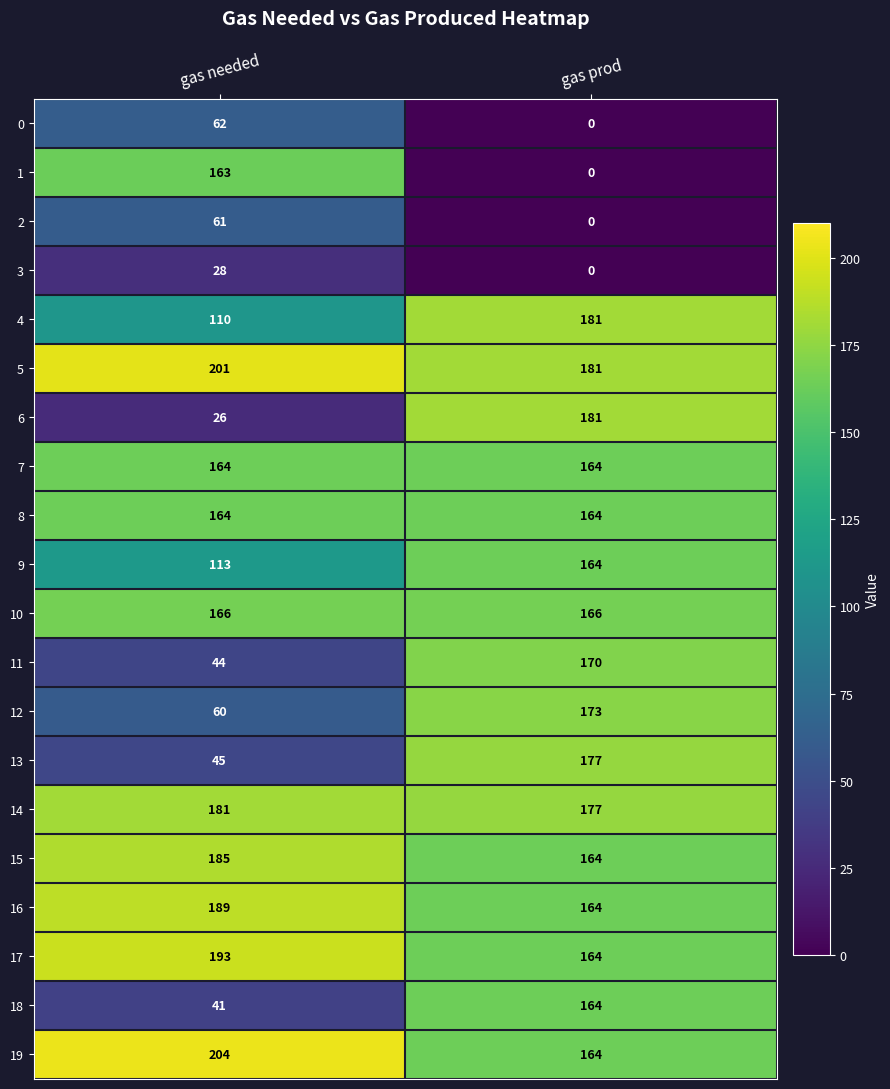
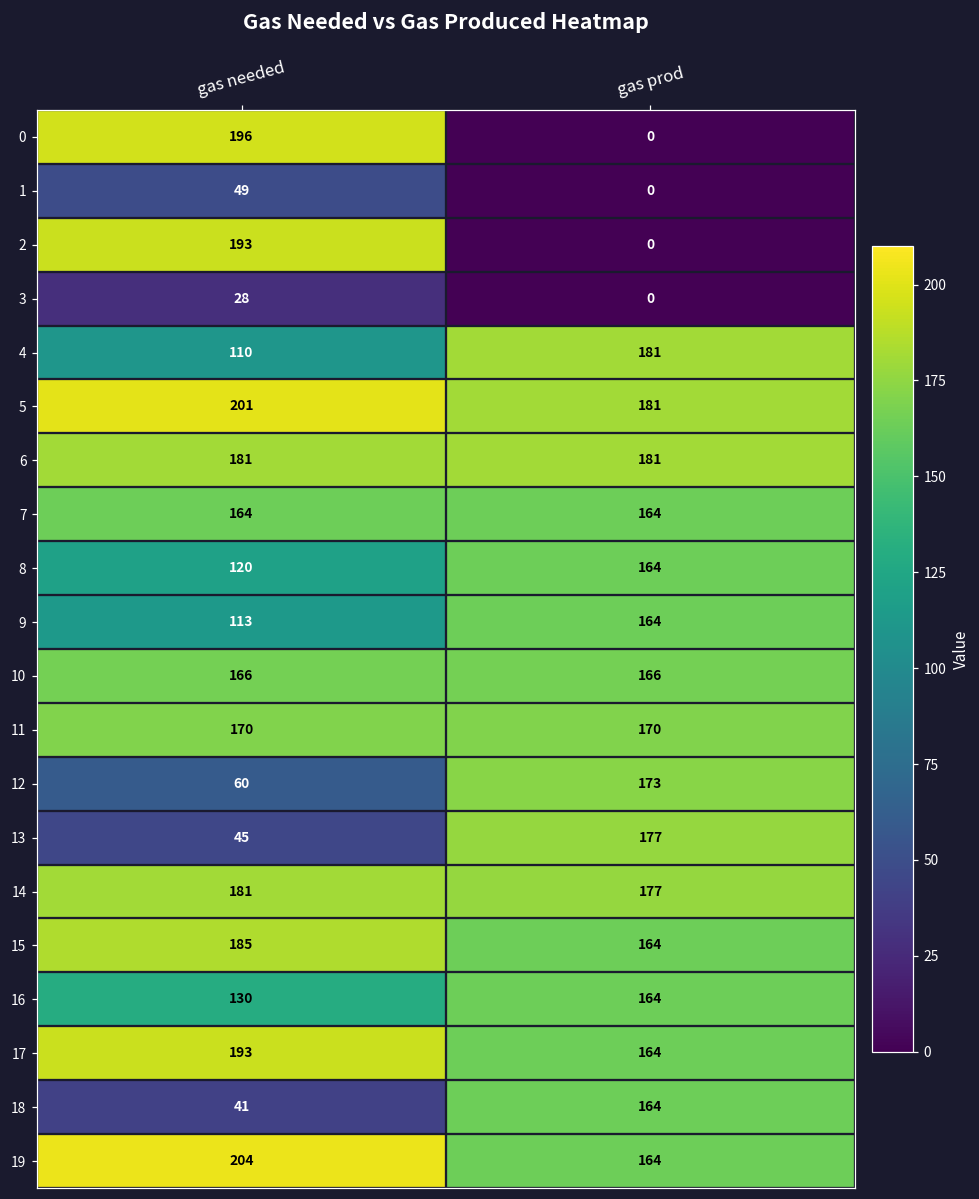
  {
    "0": {
-     "gas needed": 62,
+     "gas needed": 196,
      "gas prod": 0
    },
    "1": {
-     "gas needed": 163,
+     "gas needed": 49,
      "gas prod": 0
    },
    "2": {
-     "gas needed": 61,
+     "gas needed": 193,
      "gas prod": 0
    },
    "3": {
      "gas needed": 28,
      "gas prod": 0
    },
    "4": {
      "gas needed": 110,
      "gas prod": 181
    },
    "5": {
      "gas needed": 201,
      "gas prod": 181
    },
    "6": {
-     "gas needed": 26,
+     "gas needed": 181,
      "gas prod": 181
    },
    "7": {
      "gas needed": 164,
      "gas prod": 164
    },
    "8": {
-     "gas needed": 164,
+     "gas needed": 120,
      "gas prod": 164
    },
    "9": {
      "gas needed": 113,
      "gas prod": 164
    },
    "10": {
      "gas needed": 166,
      "gas prod": 166
    },
    "11": {
-     "gas needed": 44,
+     "gas needed": 170,
      "gas prod": 170
    },
    "12": {
      "gas needed": 60,
      "gas prod": 173
    },
    "13": {
      "gas needed": 45,
      "gas prod": 177
    },
    "14": {
      "gas needed": 181,
      "gas prod": 177
    },
    "15": {
      "gas needed": 185,
      "gas prod": 164
    },
    "16": {
-     "gas needed": 189,
+     "gas needed": 130,
      "gas prod": 164
    },
    "17": {
      "gas needed": 193,
      "gas prod": 164
    },
    "18": {
      "gas needed": 41,
      "gas prod": 164
    },
    "19": {
      "gas needed": 204,
      "gas prod": 164
    }
  }
